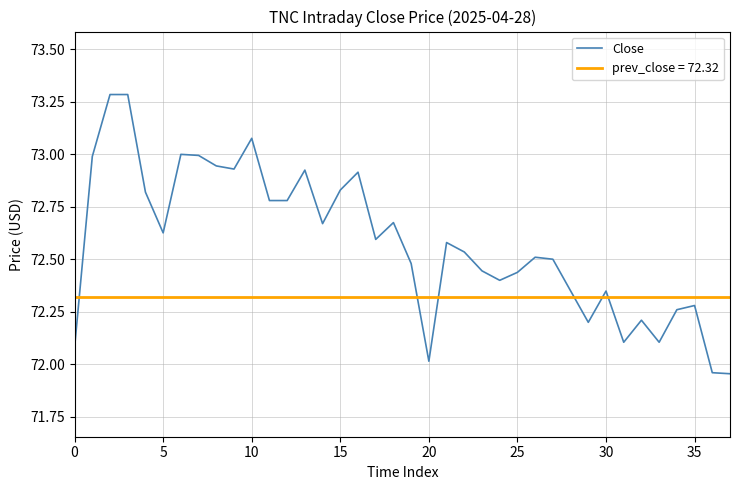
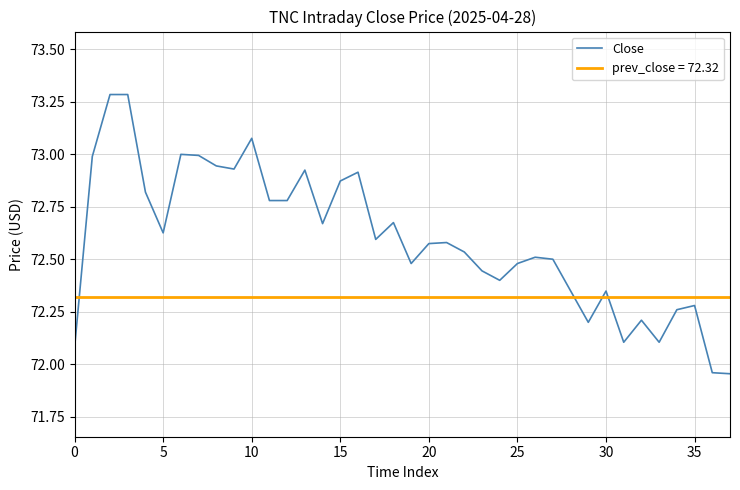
  {
    "0": 72.08,
    "5": 72.63,
    "10": 73.08,
-   "15": 72.83,
-   "20": 72.01,
-   "25": 72.44,
+   "15": 72.87,
+   "20": 72.57,
+   "25": 72.48,
    "30": 72.35,
    "35": 72.28
  }
